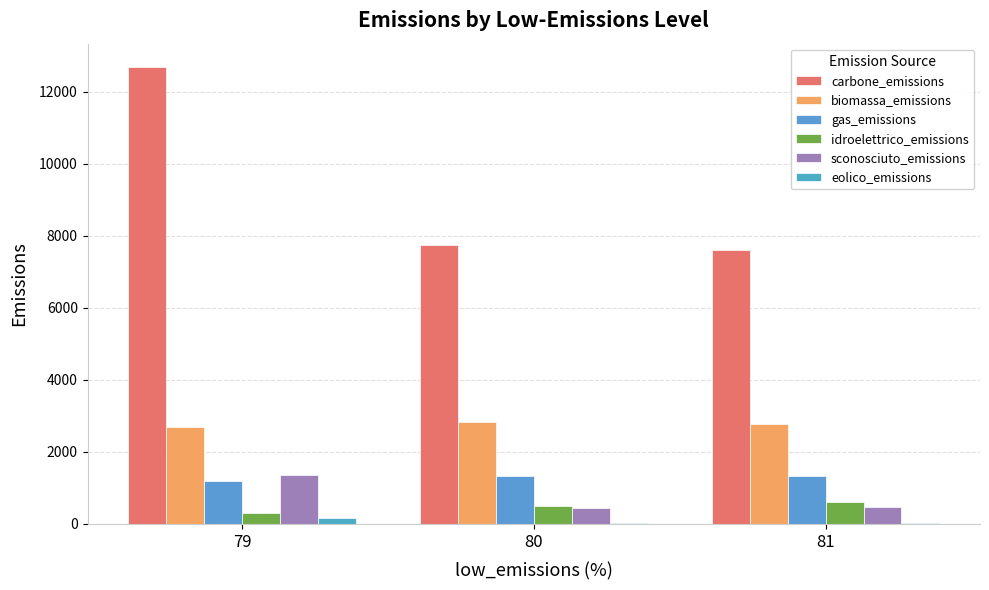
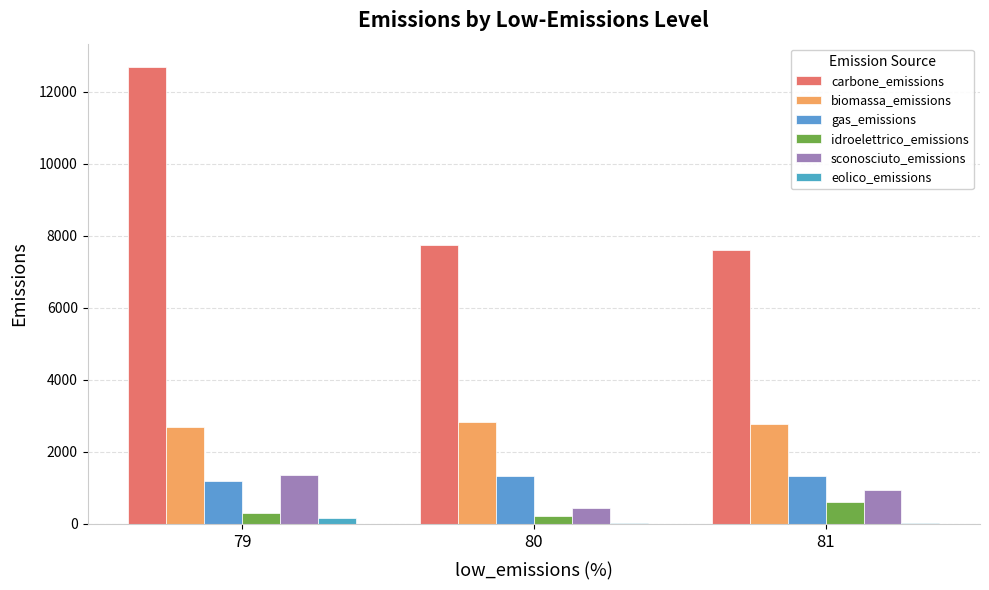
  {
    "idroelettrico_emissions": {
      "79": 300,
-     "80": 500,
+     "80": 200,
      "81": 600
    },
    "sconosciuto_emissions": {
      "79": 1400,
      "80": 400,
-     "81": 500
+     "81": 1000
    }
  }
